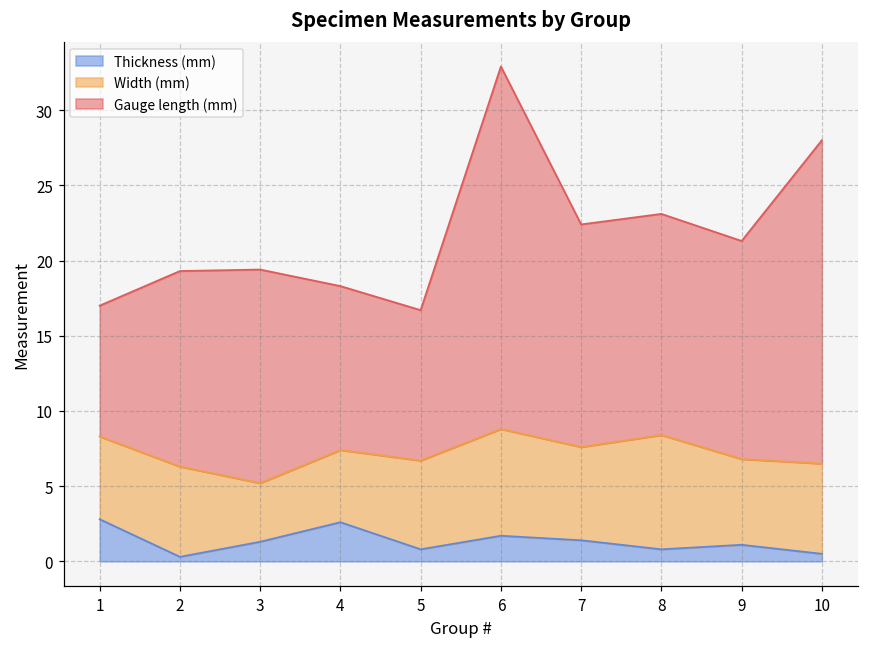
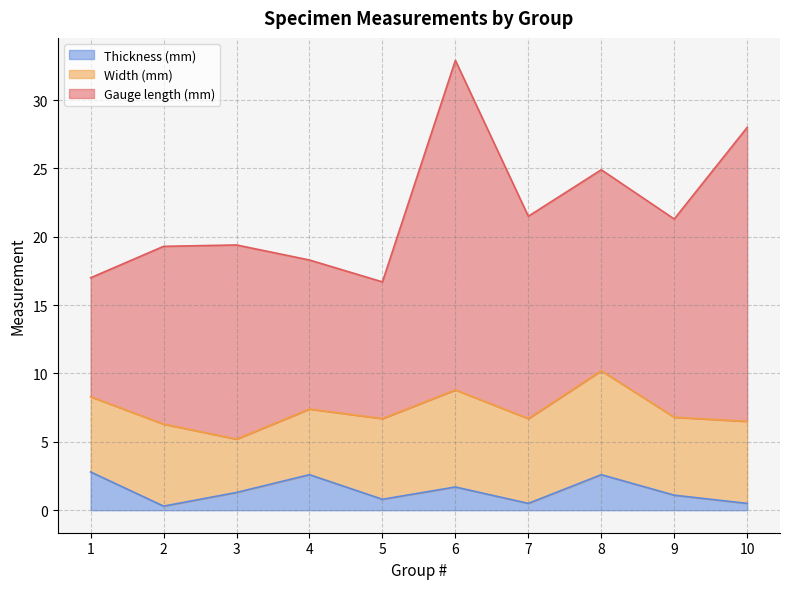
  {
    "Thickness (mm)": {
      "1": 2.8,
      "2": 0.3,
      "3": 1.3,
      "4": 2.6,
      "5": 0.8,
      "6": 1.7,
-     "7": 1.4,
-     "8": 0.8,
+     "7": 0.5,
+     "8": 2.6,
      "9": 1.1,
      "10": 0.5
    },
    "Width (mm)": {
      "1": 5.5,
      "2": 6.0,
      "3": 3.9,
      "4": 4.8,
      "5": 5.9,
      "6": 7.1,
      "7": 6.2,
      "8": 7.6,
      "9": 5.7,
      "10": 6.0
    },
    "Gauge length (mm)": {
      "1": 8.7,
      "2": 13.0,
      "3": 14.2,
      "4": 10.9,
      "5": 10.0,
      "6": 24.1,
      "7": 14.8,
      "8": 14.7,
      "9": 14.5,
      "10": 21.5
    }
  }
